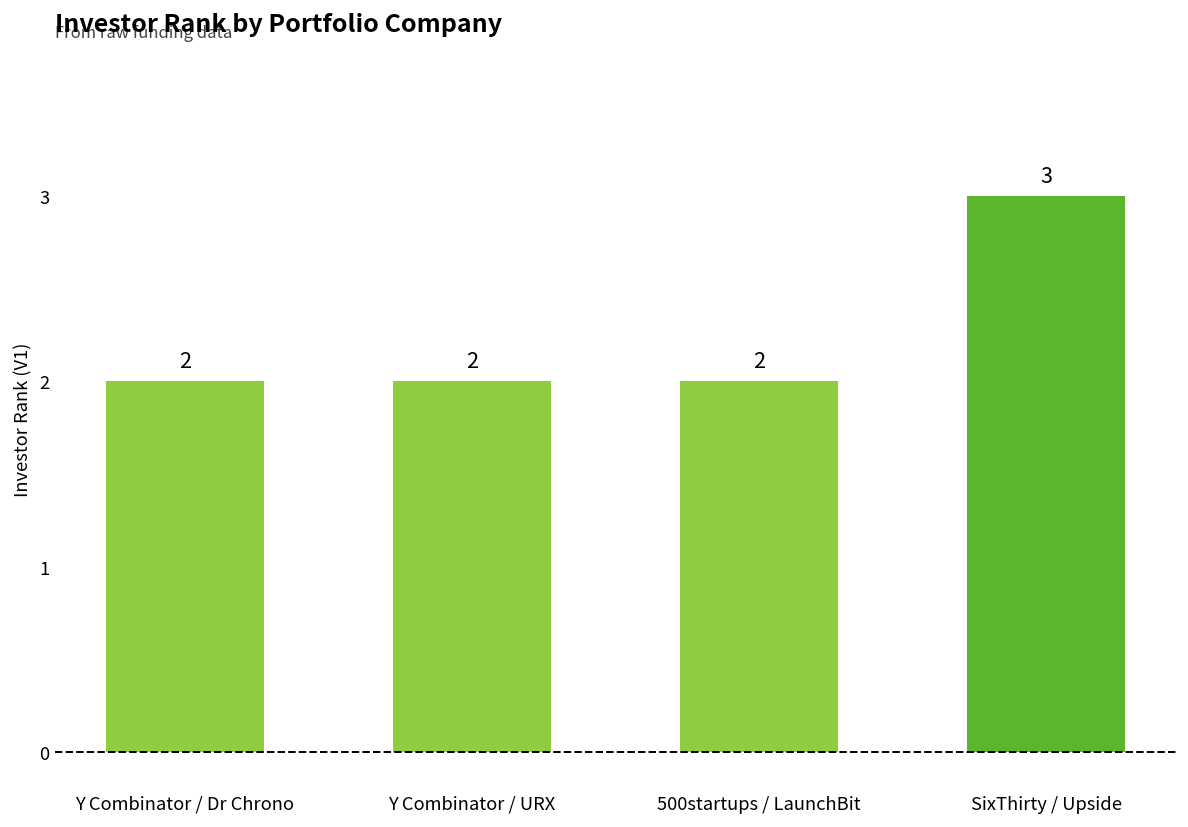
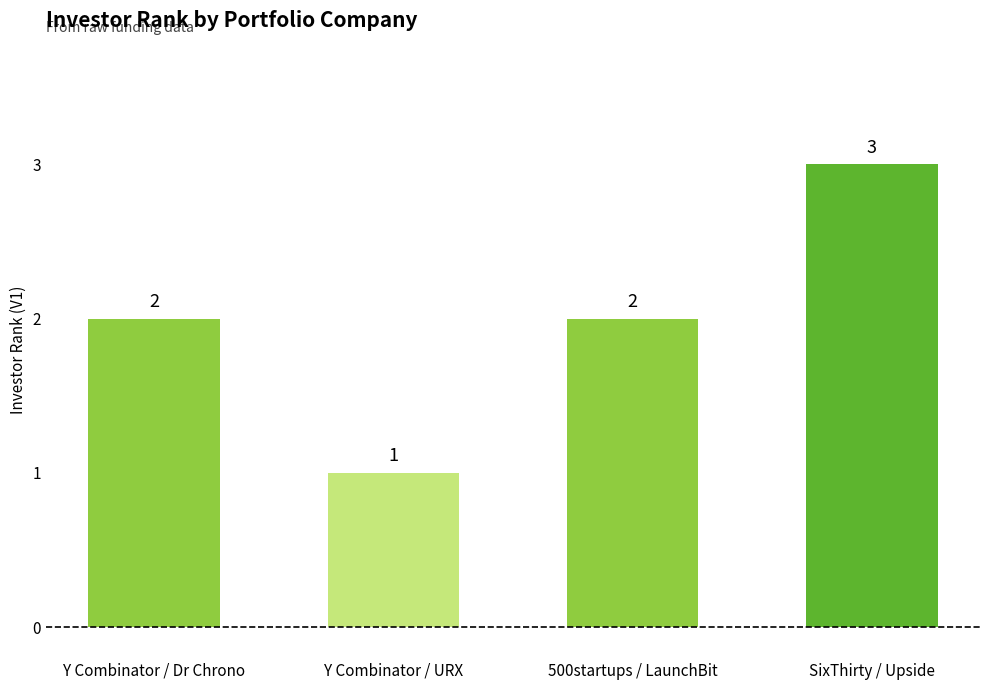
  {
    "Y Combinator / Dr Chrono": 2,
-   "Y Combinator / URX": 2,
+   "Y Combinator / URX": 1,
    "500startups / LaunchBit": 2,
    "SixThirty / Upside": 3
  }
